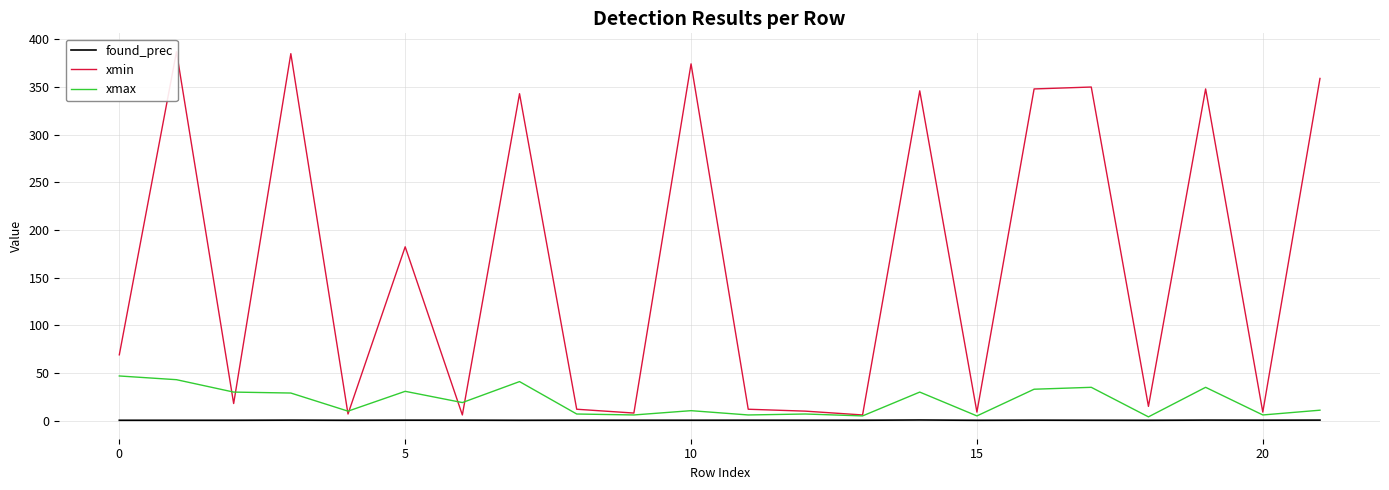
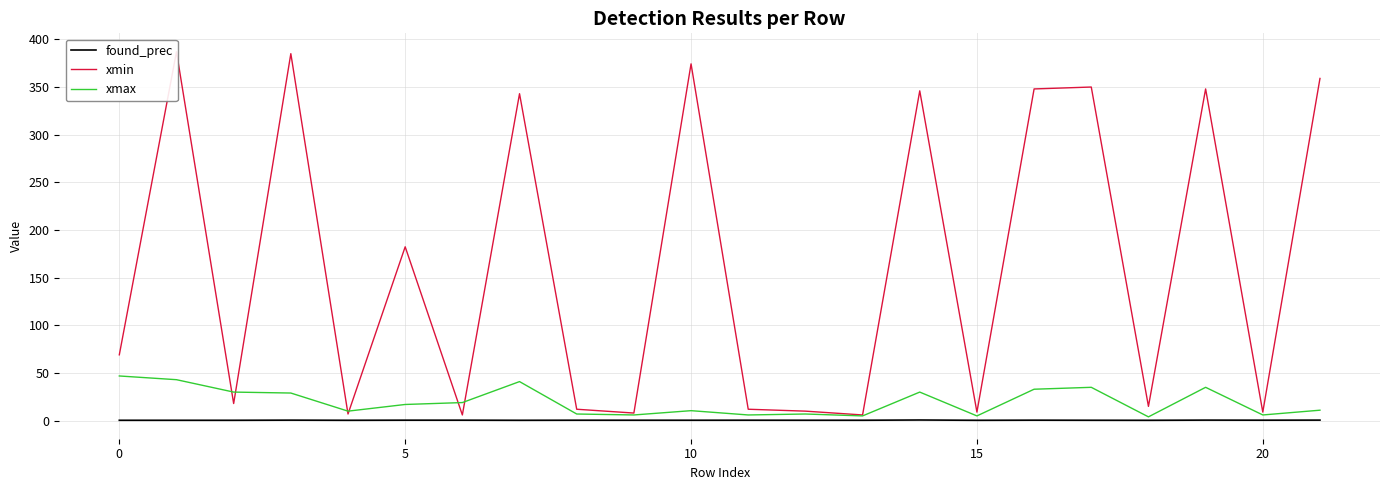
  {
    "found_prec": {
      "0": 0,
      "5": 0,
      "10": 0,
      "15": 0,
      "20": 0
    },
    "xmin": {
      "0": 70,
      "5": 180,
      "10": 370,
      "15": 10,
      "20": 10
    },
    "xmax": {
      "0": 50,
-     "5": 30,
+     "5": 20,
      "10": 10,
      "15": 10,
      "20": 10
    }
  }
